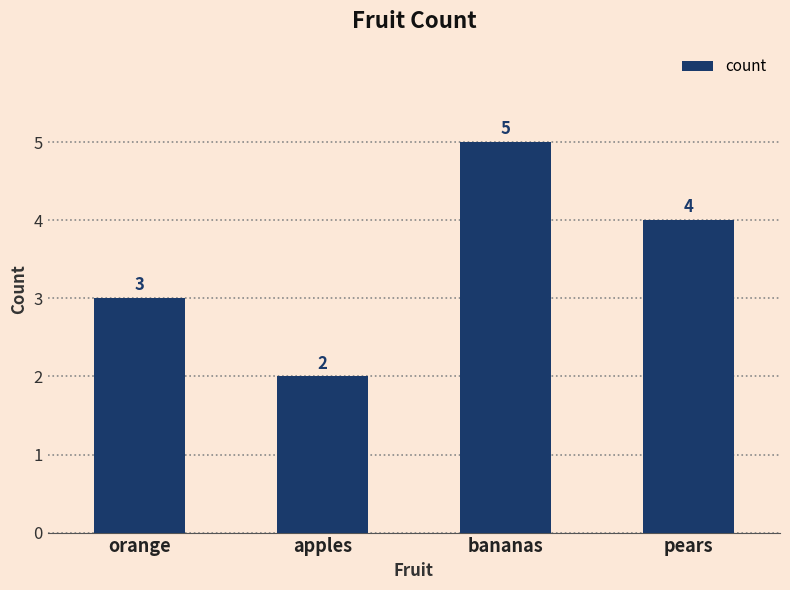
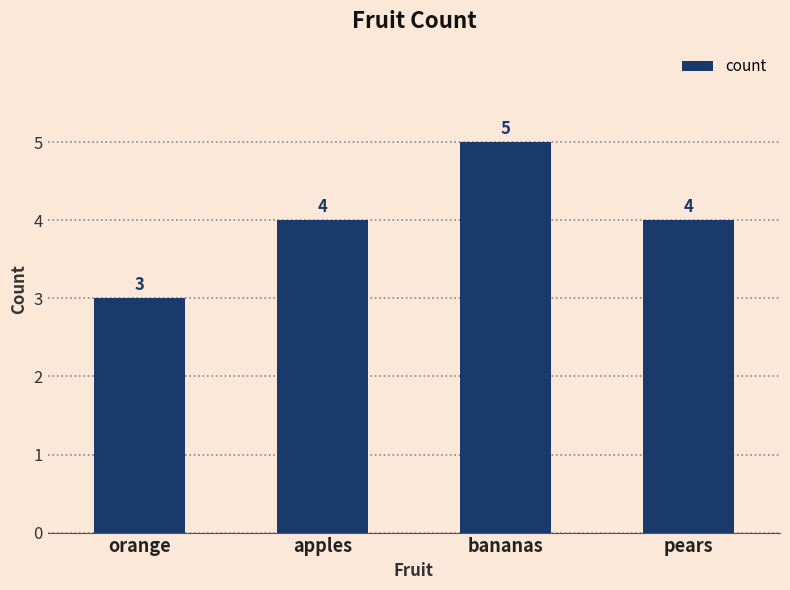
  {
    "orange": 3,
-   "apples": 2,
+   "apples": 4,
    "bananas": 5,
    "pears": 4
  }
